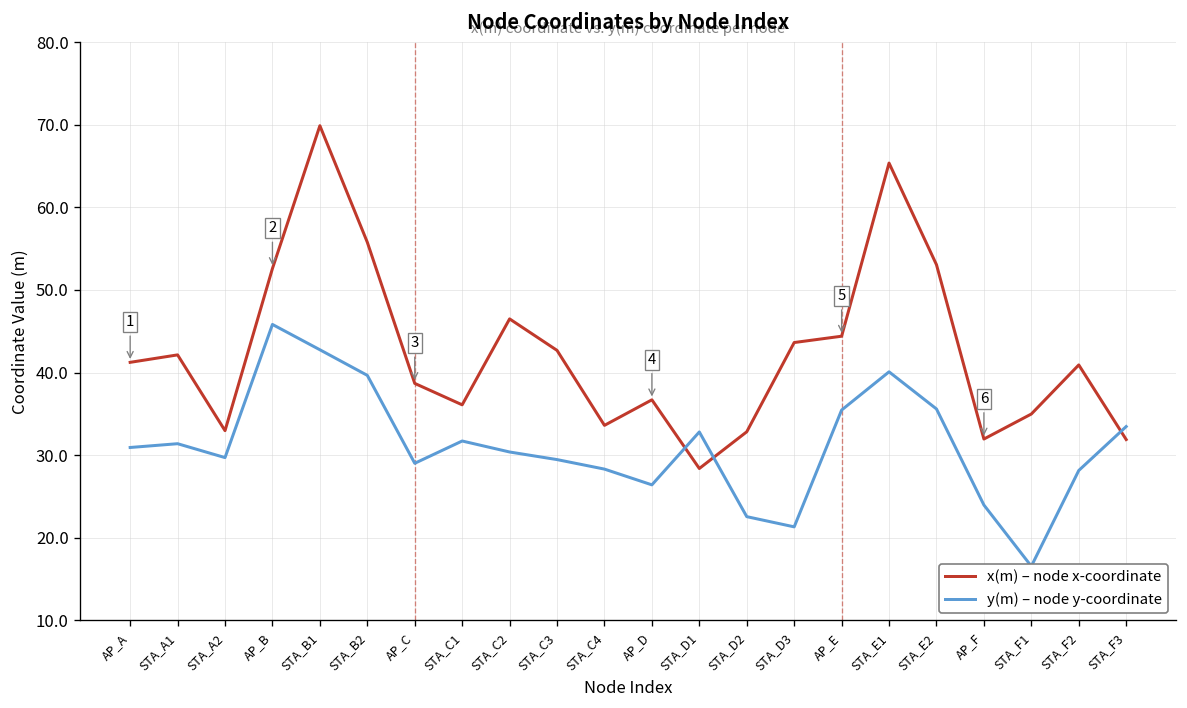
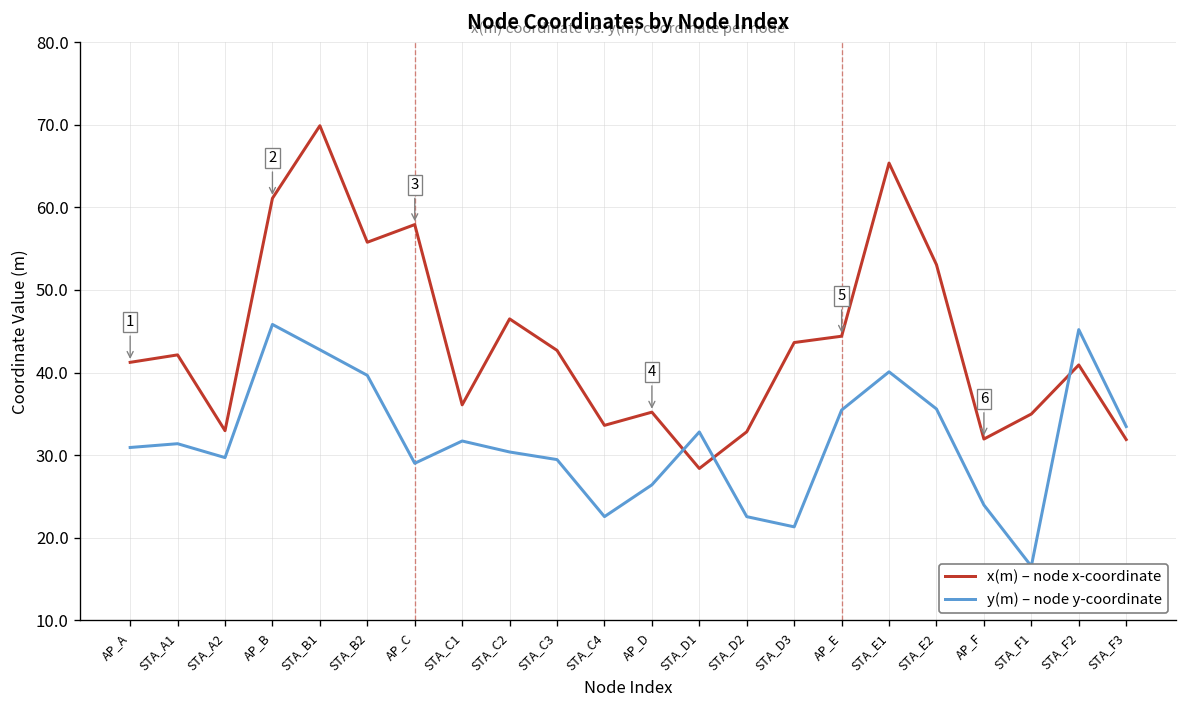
  {
    "x(m) – node x-coordinate": {
      "STA_A1": 42,
      "STA_A2": 33,
-     "AP_B": 53,
+     "AP_B": 61,
      "STA_B1": 70,
      "STA_B2": 56,
-     "AP_C": 39,
+     "AP_C": 58,
      "STA_C1": 36,
      "STA_C2": 46,
      "STA_C3": 43,
      "STA_C4": 34,
-     "AP_D": 37,
+     "AP_D": 35,
      "STA_D1": 28,
      "STA_D2": 33,
      "STA_D3": 44,
      "STA_E1": 65,
      "STA_E2": 53,
      "STA_F1": 35,
      "STA_F2": 41,
      "STA_F3": 32
    },
    "y(m) – node y-coordinate": {
      "AP_A": 31,
      "STA_A1": 31,
      "STA_A2": 30,
      "AP_B": 46,
      "STA_B1": 43,
      "STA_B2": 40,
      "AP_C": 29,
      "STA_C1": 32,
      "STA_C2": 30,
      "STA_C3": 29,
-     "STA_C4": 28,
+     "STA_C4": 23,
      "AP_D": 26,
      "STA_D1": 33,
      "STA_D2": 23,
      "STA_D3": 21,
      "AP_E": 35,
      "STA_E1": 40,
      "STA_E2": 36,
      "AP_F": 24,
-     "STA_F2": 28,
+     "STA_F2": 45,
      "STA_F3": 33
    }
  }
